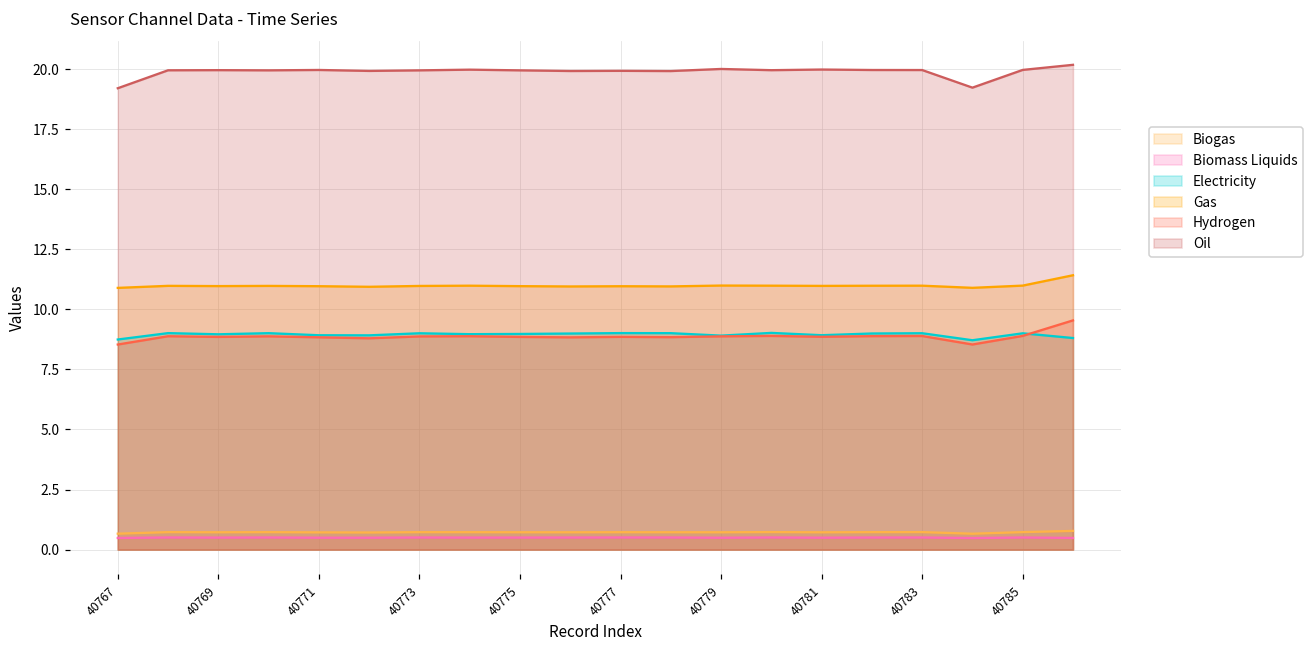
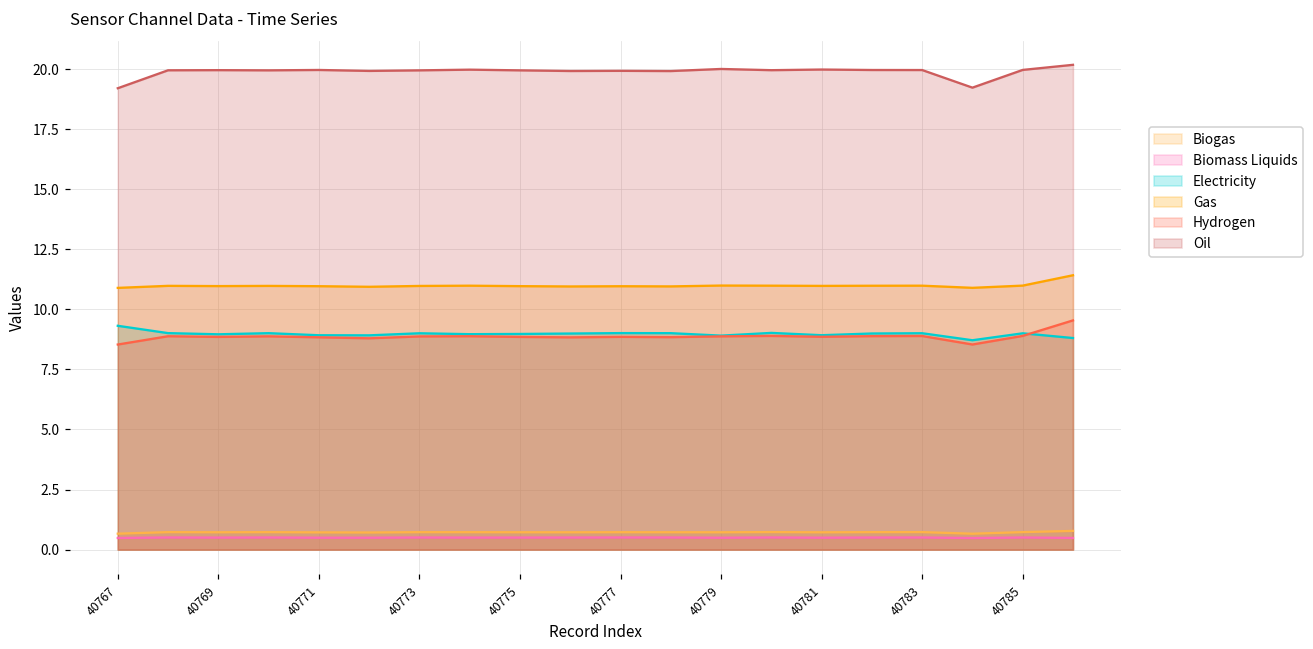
  {
    "Electricity": {
-     "40767": 8.7,
+     "40767": 9.3,
      "40773": 9.0,
      "40775": 9.0,
      "40777": 9.0,
      "40783": 9.0
    }
  }
